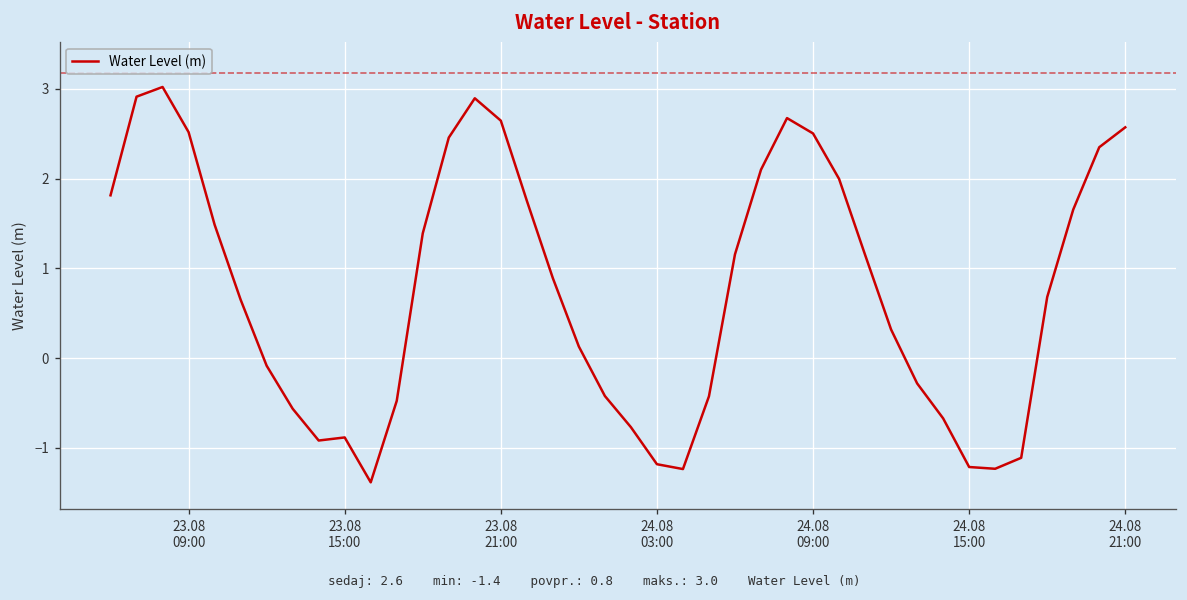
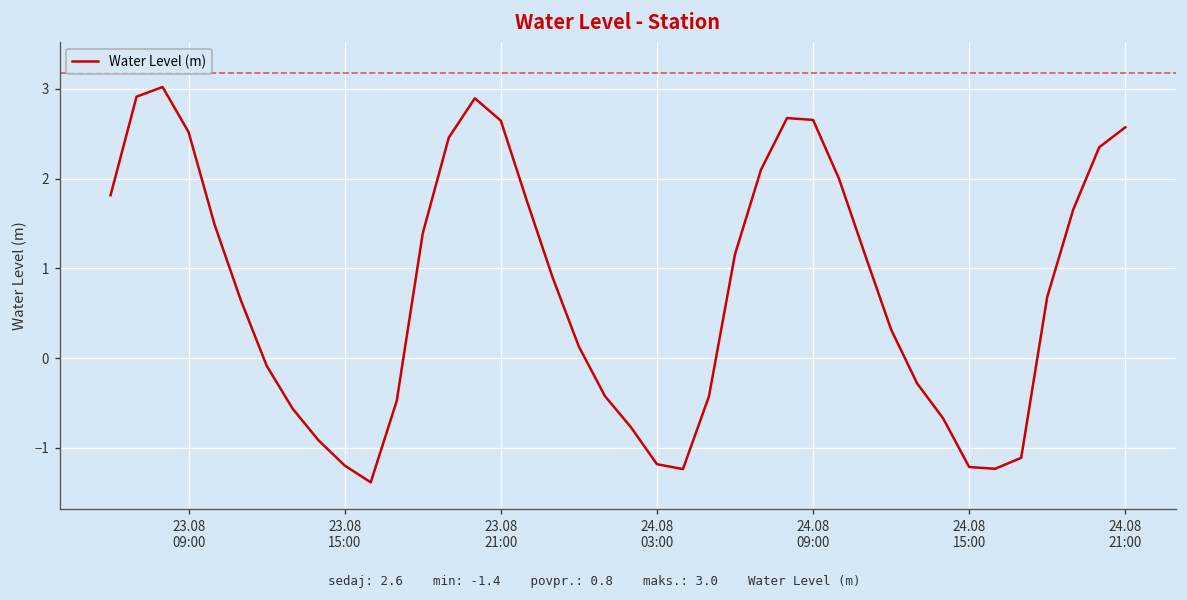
  {
    "23.08 09:00": 2.5,
-   "23.08 15:00": -0.9,
+   "23.08 15:00": -1.2,
    "23.08 21:00": 2.6,
    "24.08 03:00": -1.2,
-   "24.08 09:00": 2.5,
+   "24.08 09:00": 2.7,
    "24.08 15:00": -1.2,
    "24.08 21:00": 2.6
  }
